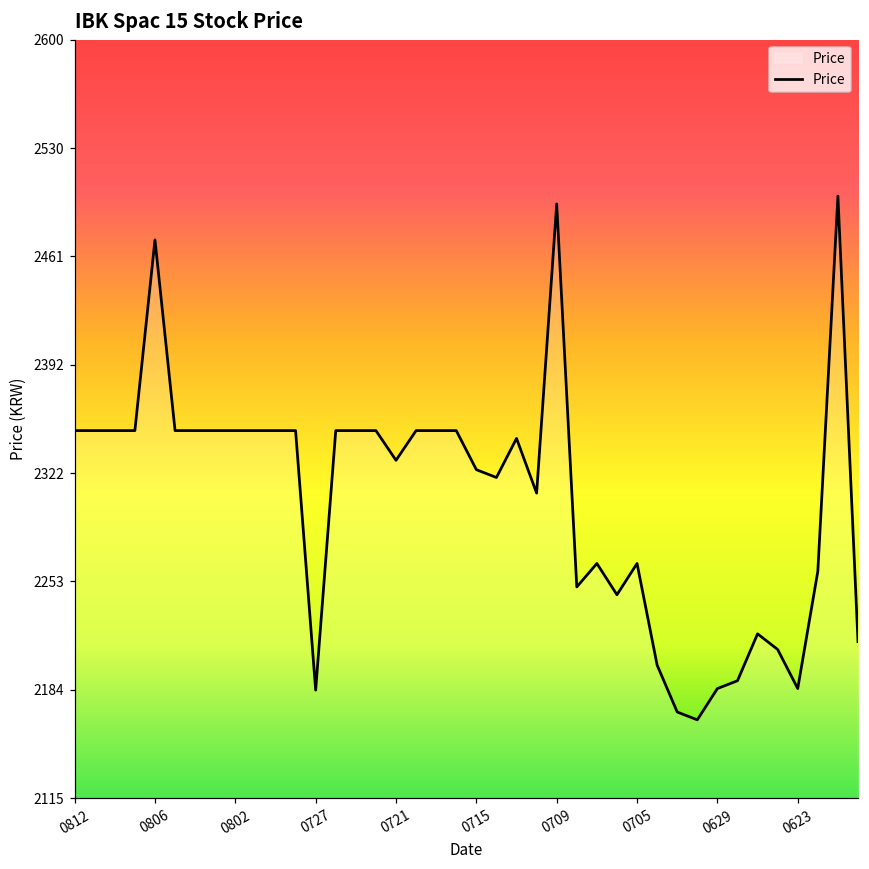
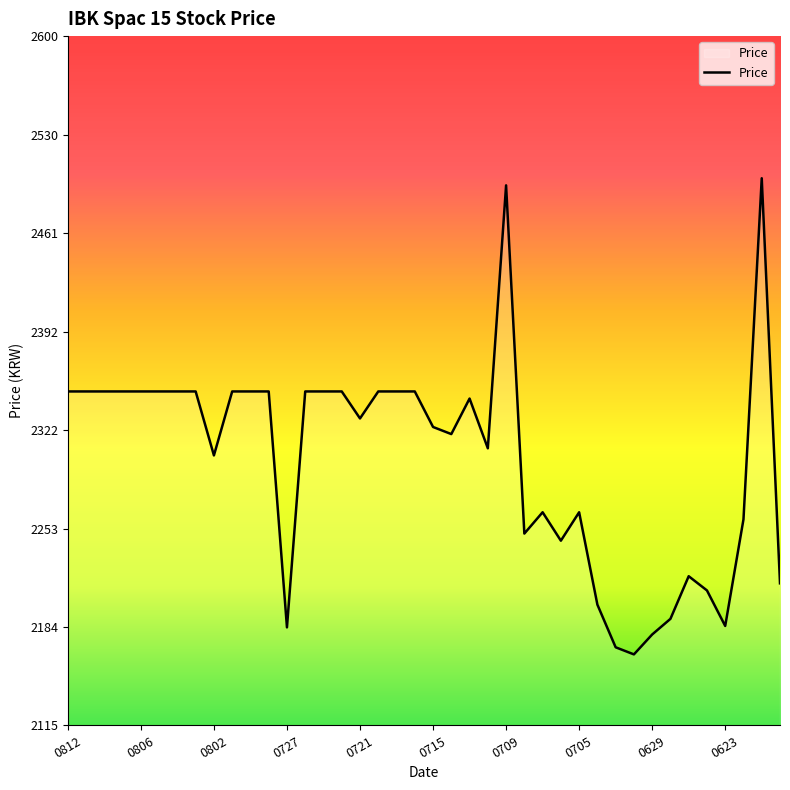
  {
    "0812": 2350,
-   "0806": 2472,
-   "0802": 2350,
+   "0806": 2350,
+   "0802": 2305,
    "0727": 2184,
    "0721": 2331,
    "0715": 2325,
    "0709": 2495,
    "0705": 2265,
-   "0629": 2185,
+   "0629": 2179,
    "0623": 2185
  }
